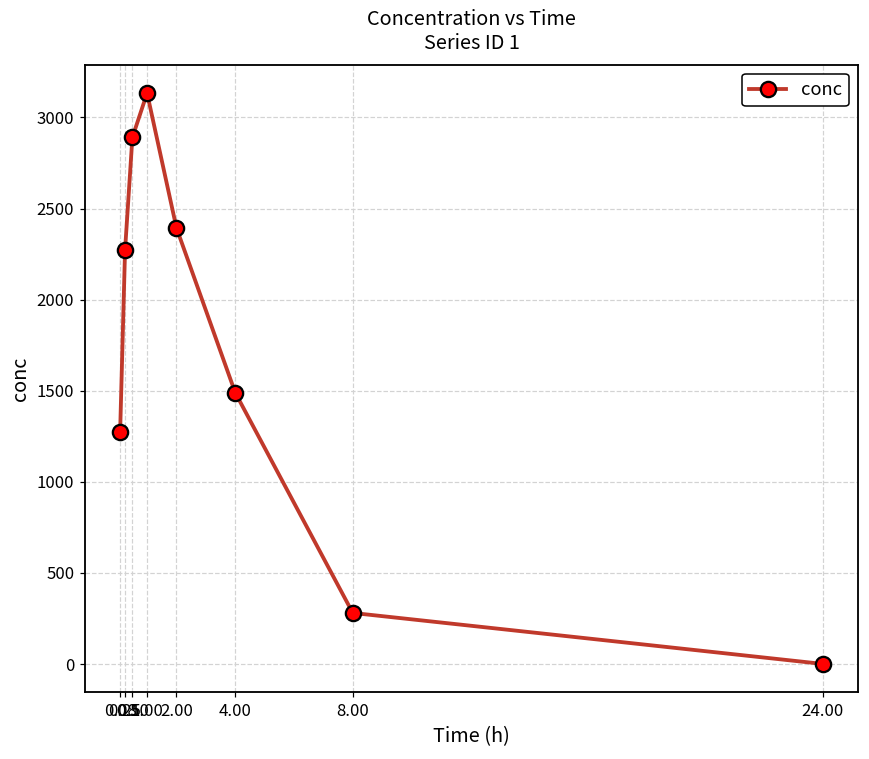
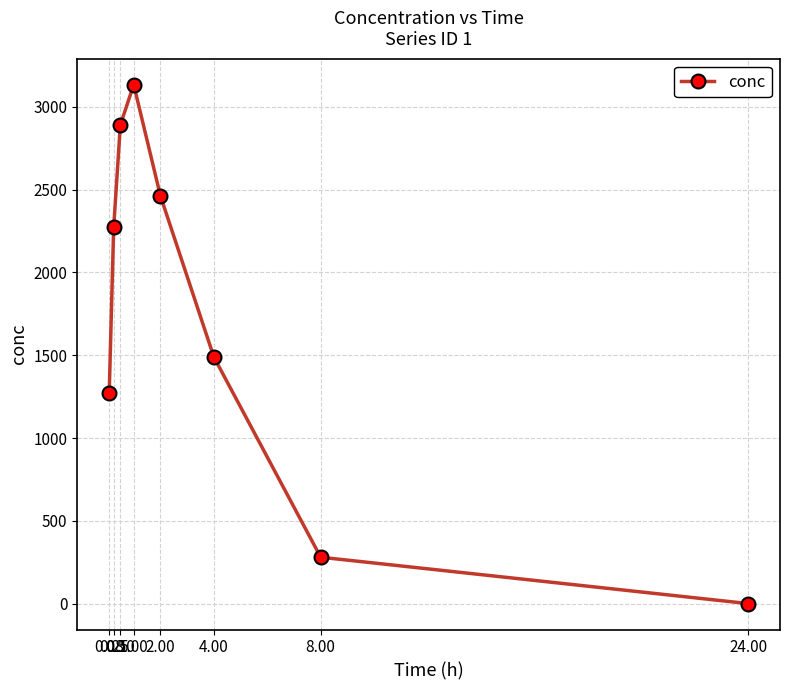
  {
-   "2.00": 2390,
+   "2.00": 2460,
    "4.00": 1490,
    "8.00": 280,
    "24.00": 0
  }
